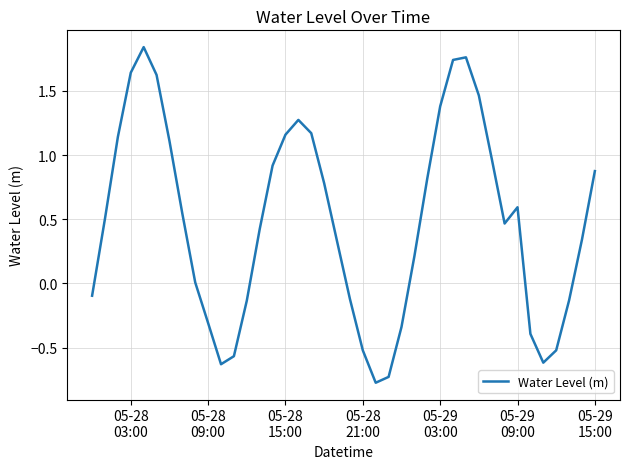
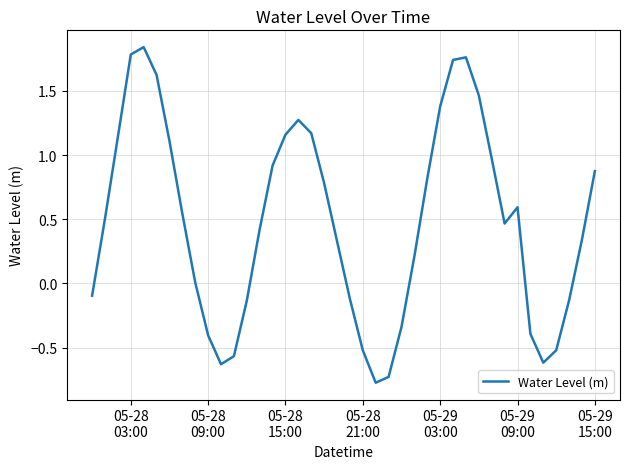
  {
-   "05-28 03:00": 1.64,
-   "05-28 09:00": -0.31,
+   "05-28 03:00": 1.78,
+   "05-28 09:00": -0.40,
    "05-28 15:00": 1.16,
    "05-28 21:00": -0.52,
    "05-29 03:00": 1.38,
    "05-29 09:00": 0.59,
    "05-29 15:00": 0.88
  }
